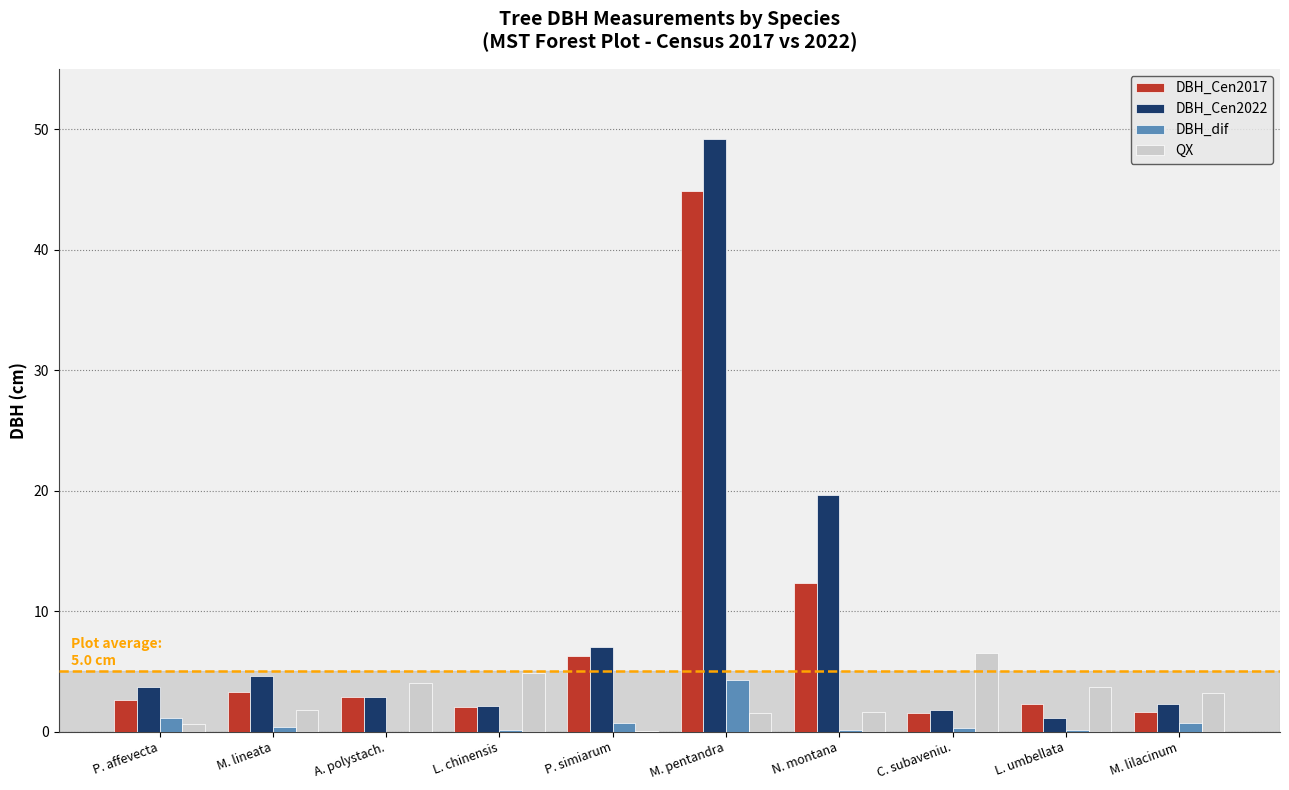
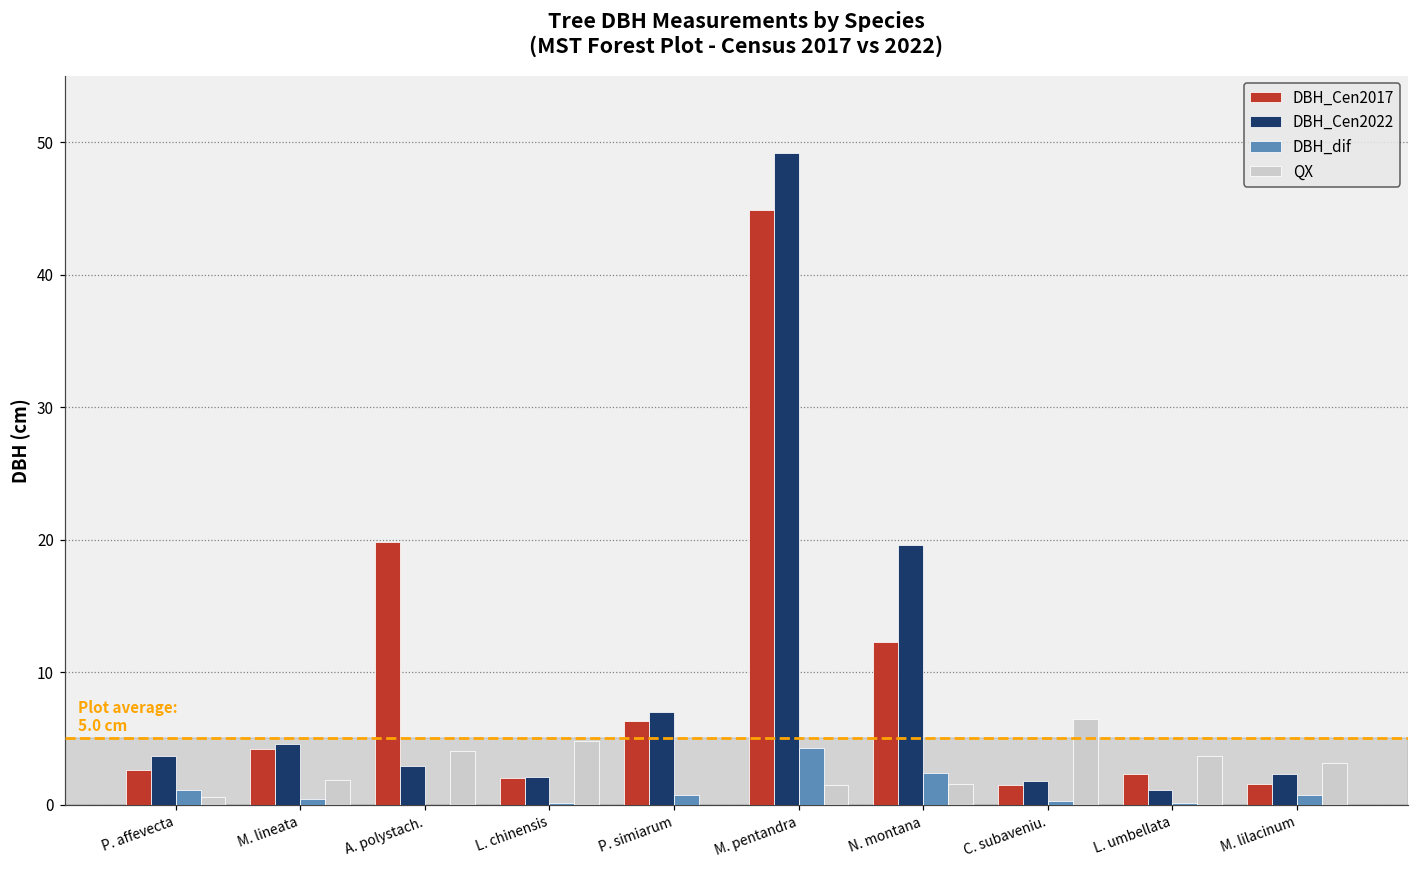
  {
    "DBH_Cen2017": {
      "P. affevecta": 2.6,
-     "M. lineata": 3.3,
-     "A. polystach.": 2.9,
+     "M. lineata": 4.2,
+     "A. polystach.": 19.8,
      "L. chinensis": 2.0,
      "P. simiarum": 6.3,
      "M. pentandra": 44.9,
      "N. montana": 12.3,
      "C. subaveniu.": 1.5,
      "L. umbellata": 2.3,
      "M. lilacinum": 1.6
    },
    "DBH_Cen2022": {
      "M. lineata": 4.6,
      "A. polystach.": 2.9,
      "L. chinensis": 2.1,
      "P. simiarum": 7.0,
      "M. pentandra": 49.2,
      "N. montana": 19.6,
      "C. subaveniu.": 1.8,
      "L. umbellata": 1.1,
      "M. lilacinum": 2.3
    },
    "DBH_dif": {
      "P. affevecta": 1.1,
      "M. lineata": 0.4,
      "A. polystach.": 0.0,
      "P. simiarum": 0.7,
      "M. pentandra": 4.3,
-     "N. montana": 0.1,
+     "N. montana": 2.4,
      "C. subaveniu.": 0.3,
      "M. lilacinum": 0.7
    },
    "QX": {
      "P. affevecta": 0.6,
      "M. lineata": 1.8,
      "A. polystach.": 4.0,
      "L. chinensis": 4.8,
      "M. pentandra": 1.5,
      "N. montana": 1.6,
      "C. subaveniu.": 6.5,
      "L. umbellata": 3.7,
      "M. lilacinum": 3.2
    }
  }
